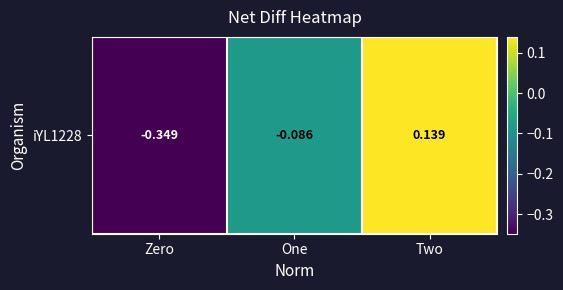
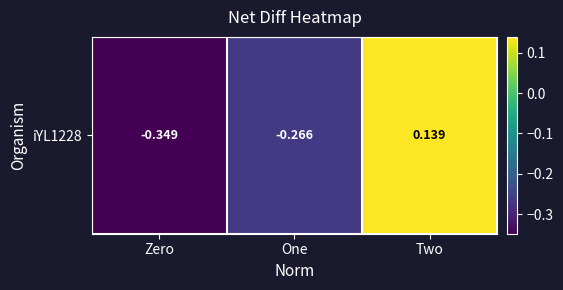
  {
    "iYL1228": {
      "Zero": -0.349,
-     "One": -0.086,
+     "One": -0.266,
      "Two": 0.139
    }
  }
